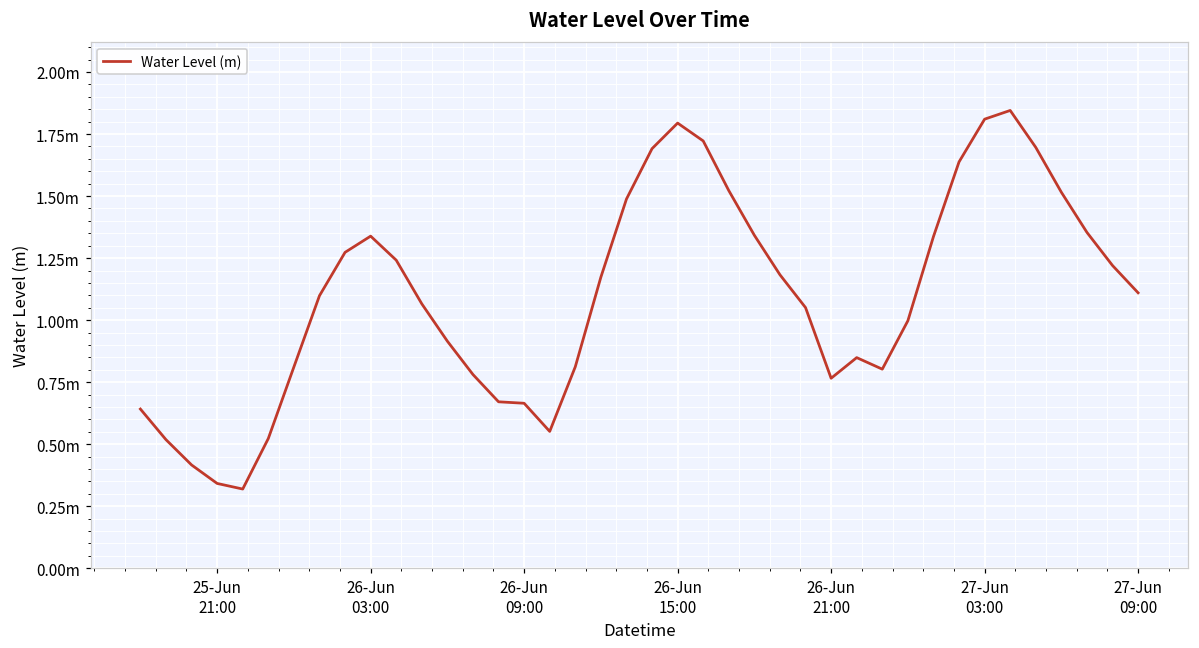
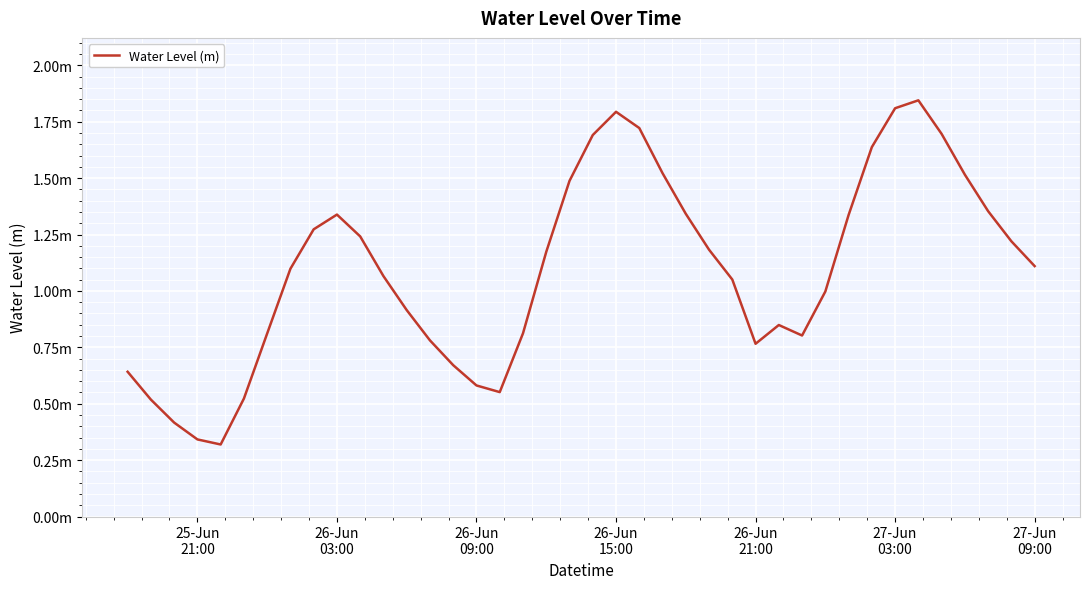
  {
    "25-Jun 21:00": "0.34m",
    "26-Jun 03:00": "1.34m",
-   "26-Jun 09:00": "0.67m",
+   "26-Jun 09:00": "0.58m",
    "26-Jun 15:00": "1.79m",
    "26-Jun 21:00": "0.77m",
    "27-Jun 03:00": "1.81m",
    "27-Jun 09:00": "1.11m"
  }
